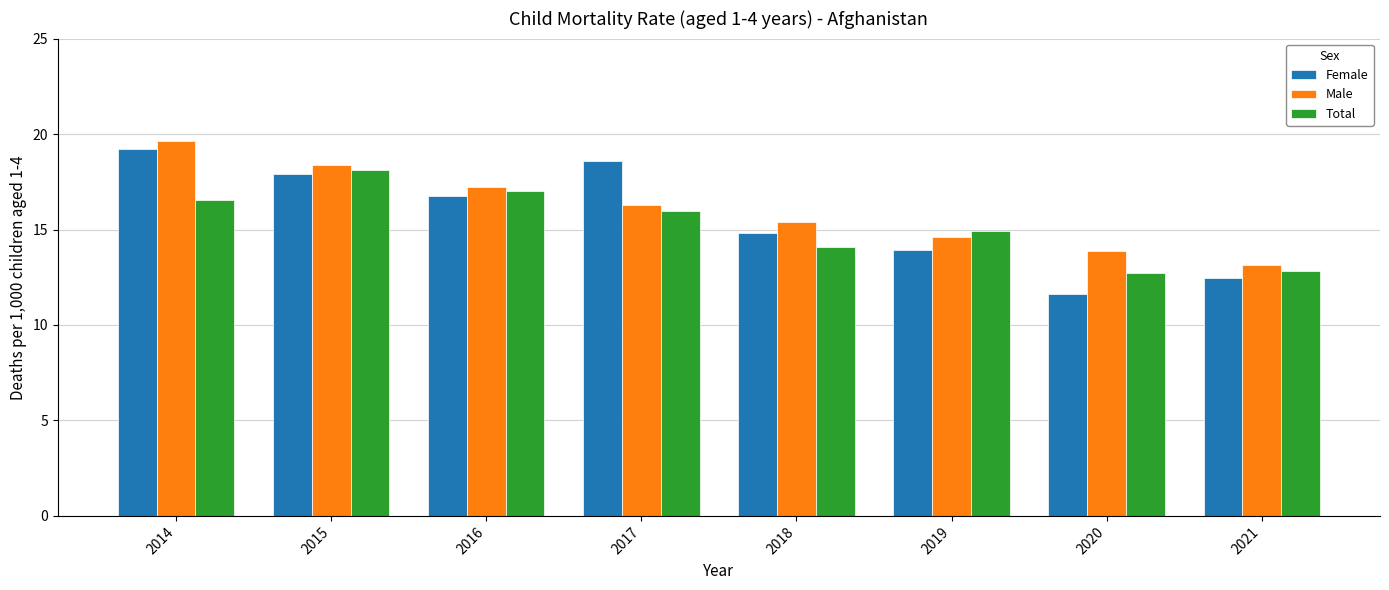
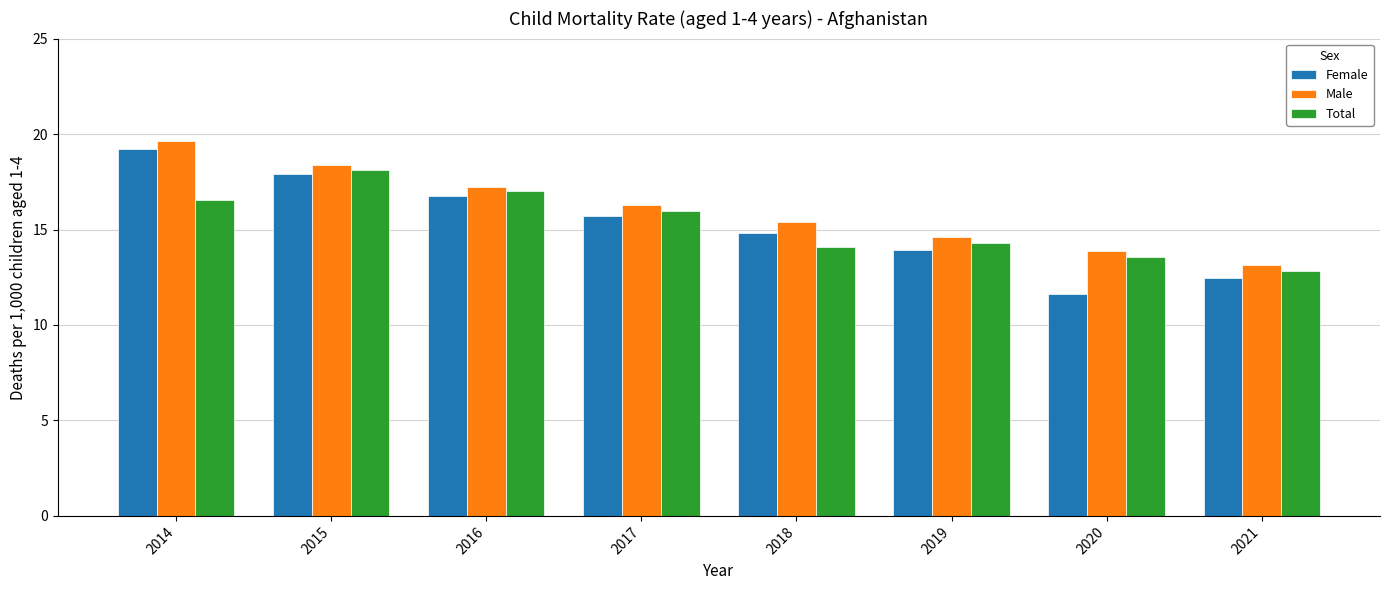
  {
    "Female": {
      "2014": 19.2,
      "2015": 17.9,
      "2016": 16.7,
-     "2017": 18.6,
+     "2017": 15.7,
      "2018": 14.8,
      "2019": 13.9,
      "2020": 11.6,
      "2021": 12.5
    },
    "Male": {
      "2014": 19.6,
      "2015": 18.4,
      "2016": 17.2,
      "2017": 16.3,
      "2018": 15.4,
      "2019": 14.6,
      "2020": 13.9,
      "2021": 13.2
    },
    "Total": {
      "2014": 16.5,
      "2015": 18.1,
      "2016": 17.0,
      "2017": 16.0,
      "2018": 14.1,
-     "2019": 14.9,
-     "2020": 12.7,
+     "2019": 14.3,
+     "2020": 13.6,
      "2021": 12.8
    }
  }
